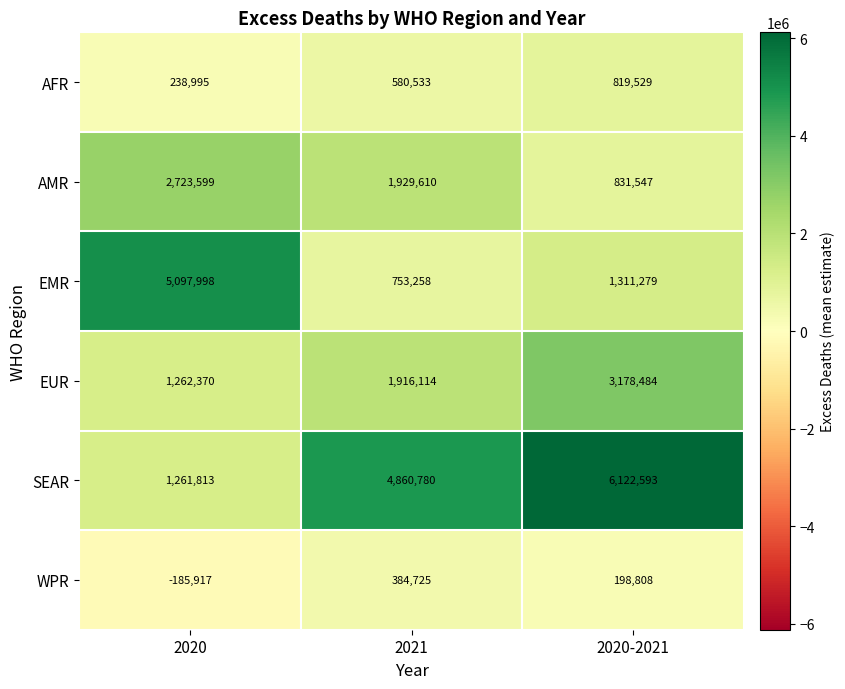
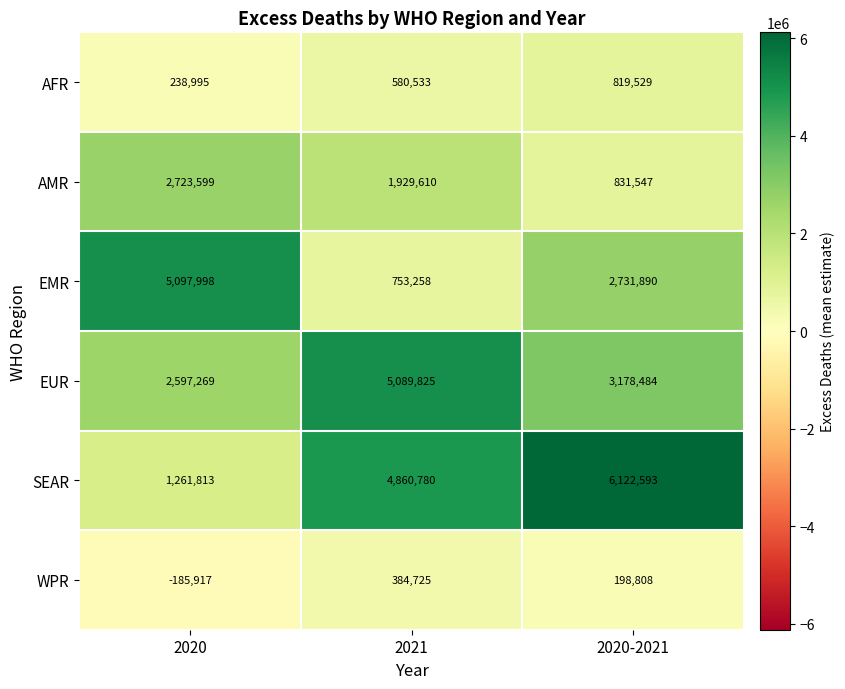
  {
    "AFR": {
      "2020": "238,995",
      "2021": "580,533",
      "2020-2021": "819,529"
    },
    "AMR": {
      "2020": "2,723,599",
      "2021": "1,929,610",
      "2020-2021": "831,547"
    },
    "EMR": {
      "2020": "5,097,998",
      "2021": "753,258",
-     "2020-2021": "1,311,279"
+     "2020-2021": "2,731,890"
    },
    "EUR": {
-     "2020": "1,262,370",
-     "2021": "1,916,114",
+     "2020": "2,597,269",
+     "2021": "5,089,825",
      "2020-2021": "3,178,484"
    },
    "SEAR": {
      "2020": "1,261,813",
      "2021": "4,860,780",
      "2020-2021": "6,122,593"
    },
    "WPR": {
      "2020": "-185,917",
      "2021": "384,725",
      "2020-2021": "198,808"
    }
  }
